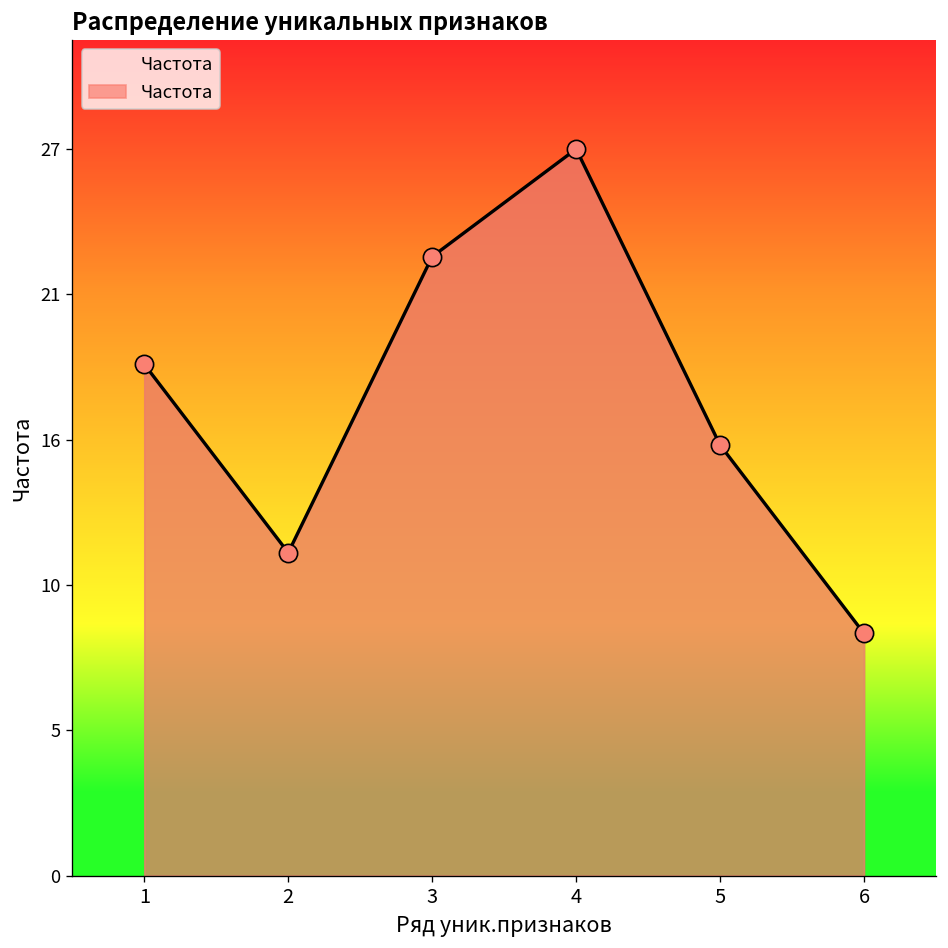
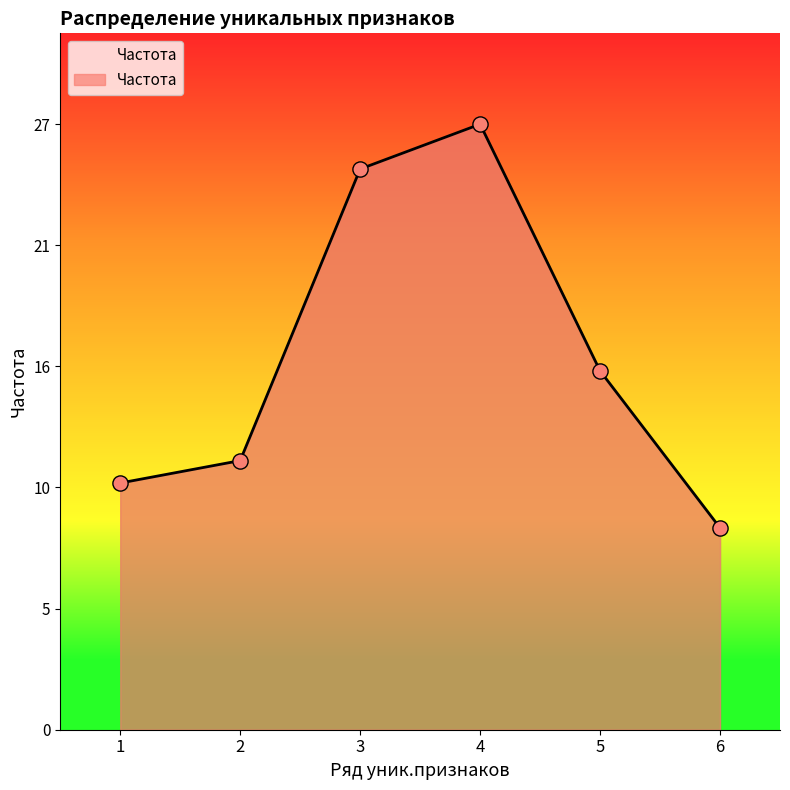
  {
-   "1": 19,
+   "1": 11,
    "2": 12,
-   "3": 23,
+   "3": 25,
    "4": 27,
    "5": 16,
    "6": 9
  }
